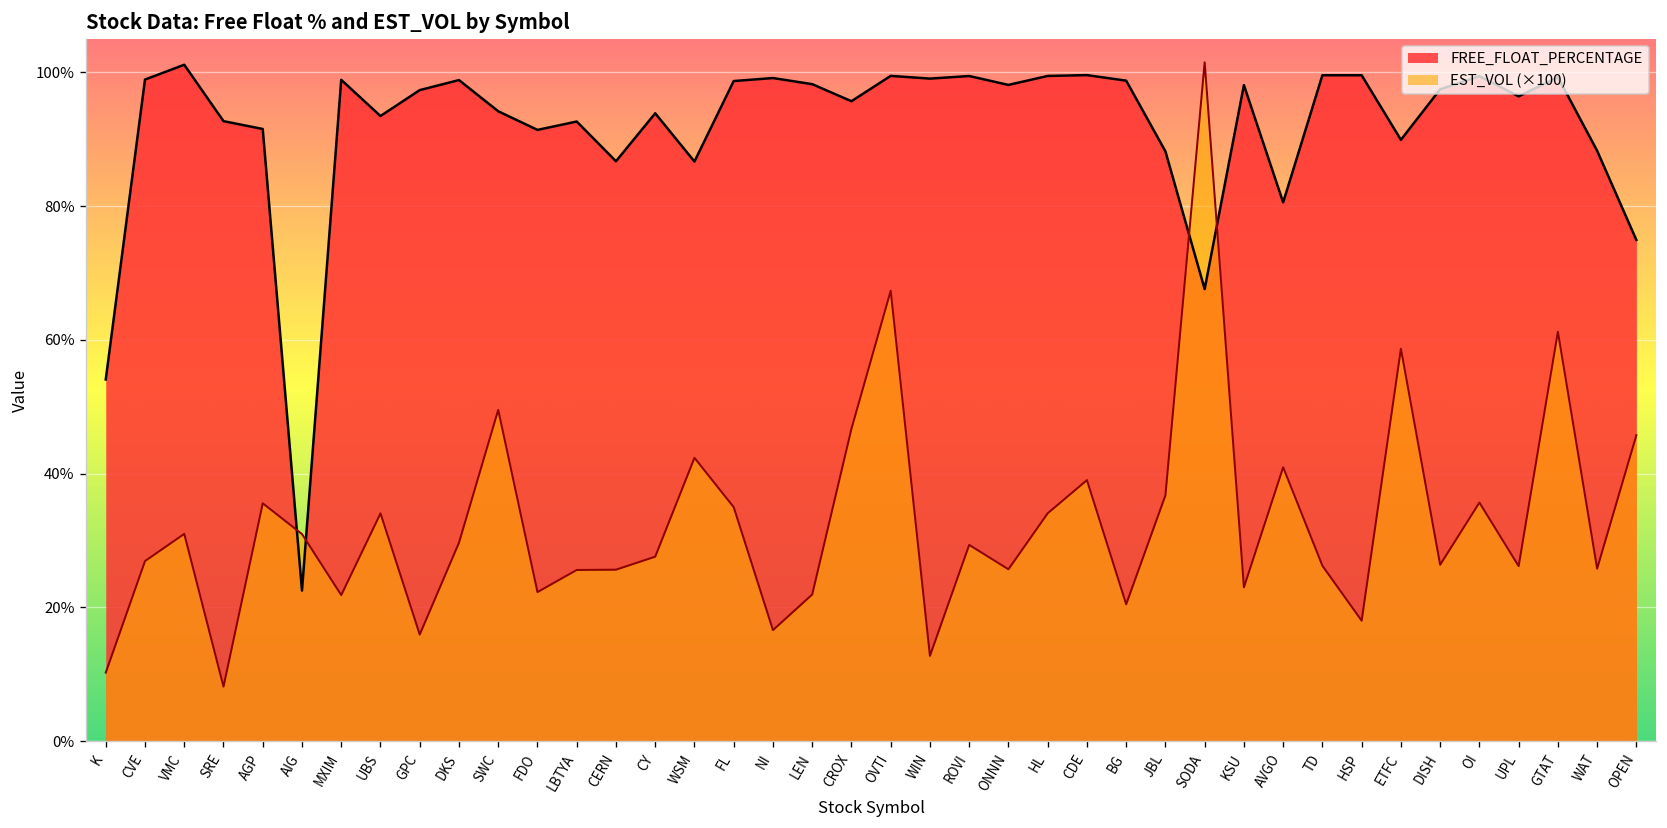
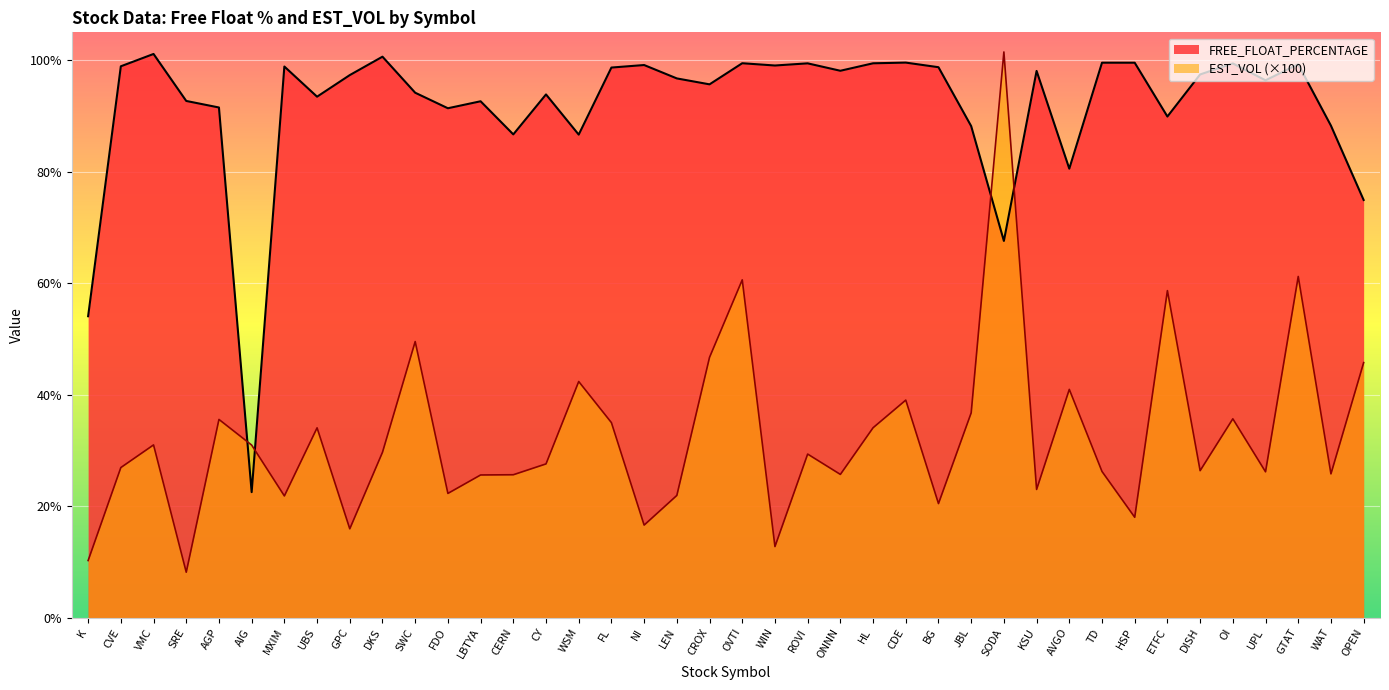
  {
    "FREE_FLOAT_PERCENTAGE": {
      "K": "54%",
      "CVE": "99%",
      "VMC": "101%",
      "SRE": "93%",
      "AGP": "92%",
      "AIG": "23%",
      "MXIM": "99%",
      "UBS": "93%",
      "GPC": "97%",
-     "DKS": "99%",
+     "DKS": "101%",
      "SWC": "94%",
      "FDO": "91%",
      "LBTYA": "93%",
      "CERN": "87%",
      "CY": "94%",
      "WSM": "87%",
      "FL": "99%",
      "NI": "99%",
-     "LEN": "98%",
+     "LEN": "97%",
      "CROX": "96%",
      "OVTI": "99%",
      "WIN": "99%",
      "ROVI": "99%",
      "ONNN": "98%",
      "HL": "99%",
      "CDE": "100%",
      "BG": "99%",
      "JBL": "88%",
      "SODA": "68%",
      "KSU": "98%",
      "AVGO": "81%",
      "TD": "100%",
      "HSP": "100%",
      "ETFC": "90%",
      "WAT": "88%",
      "OPEN": "75%"
    },
    "EST_VOL (×100)": {
      "K": "10%",
      "CVE": "27%",
      "VMC": "31%",
      "SRE": "8%",
      "AGP": "36%",
      "AIG": "31%",
      "MXIM": "22%",
      "UBS": "34%",
      "GPC": "16%",
      "DKS": "30%",
      "SWC": "50%",
      "FDO": "22%",
      "LBTYA": "26%",
      "CERN": "26%",
      "CY": "28%",
      "WSM": "42%",
      "FL": "35%",
      "NI": "17%",
      "LEN": "22%",
      "CROX": "47%",
-     "OVTI": "67%",
+     "OVTI": "61%",
      "WIN": "13%",
      "ROVI": "29%",
      "ONNN": "26%",
      "HL": "34%",
      "CDE": "39%",
      "BG": "20%",
      "JBL": "37%",
      "SODA": "101%",
      "KSU": "23%",
      "AVGO": "41%",
      "TD": "26%",
      "HSP": "18%",
      "ETFC": "59%",
      "DISH": "26%",
      "OI": "36%",
      "UPL": "26%",
      "GTAT": "61%",
      "WAT": "26%",
      "OPEN": "46%"
    }
  }
